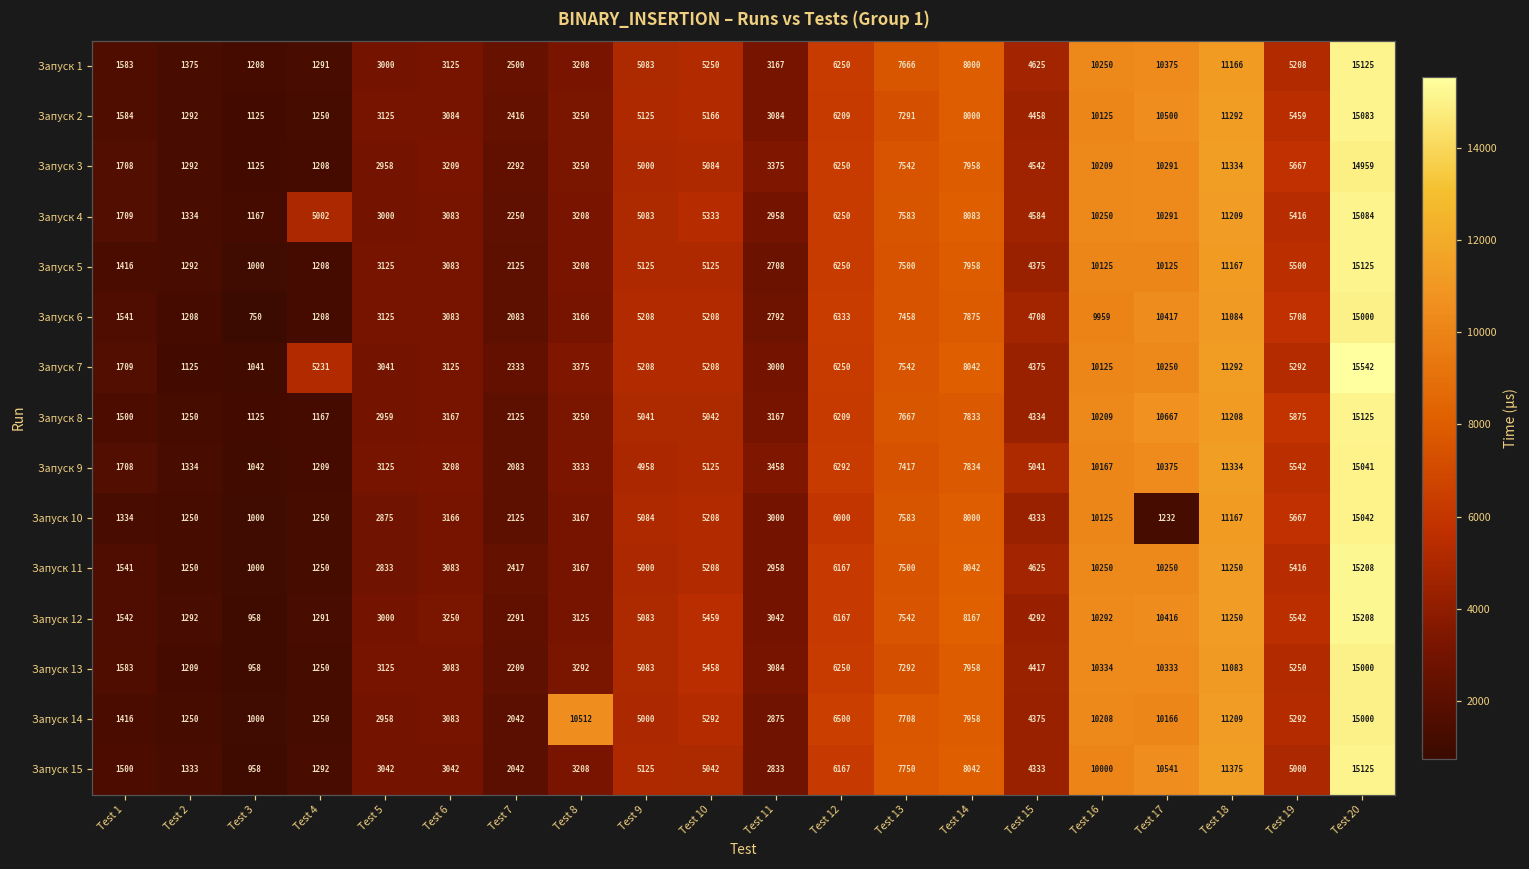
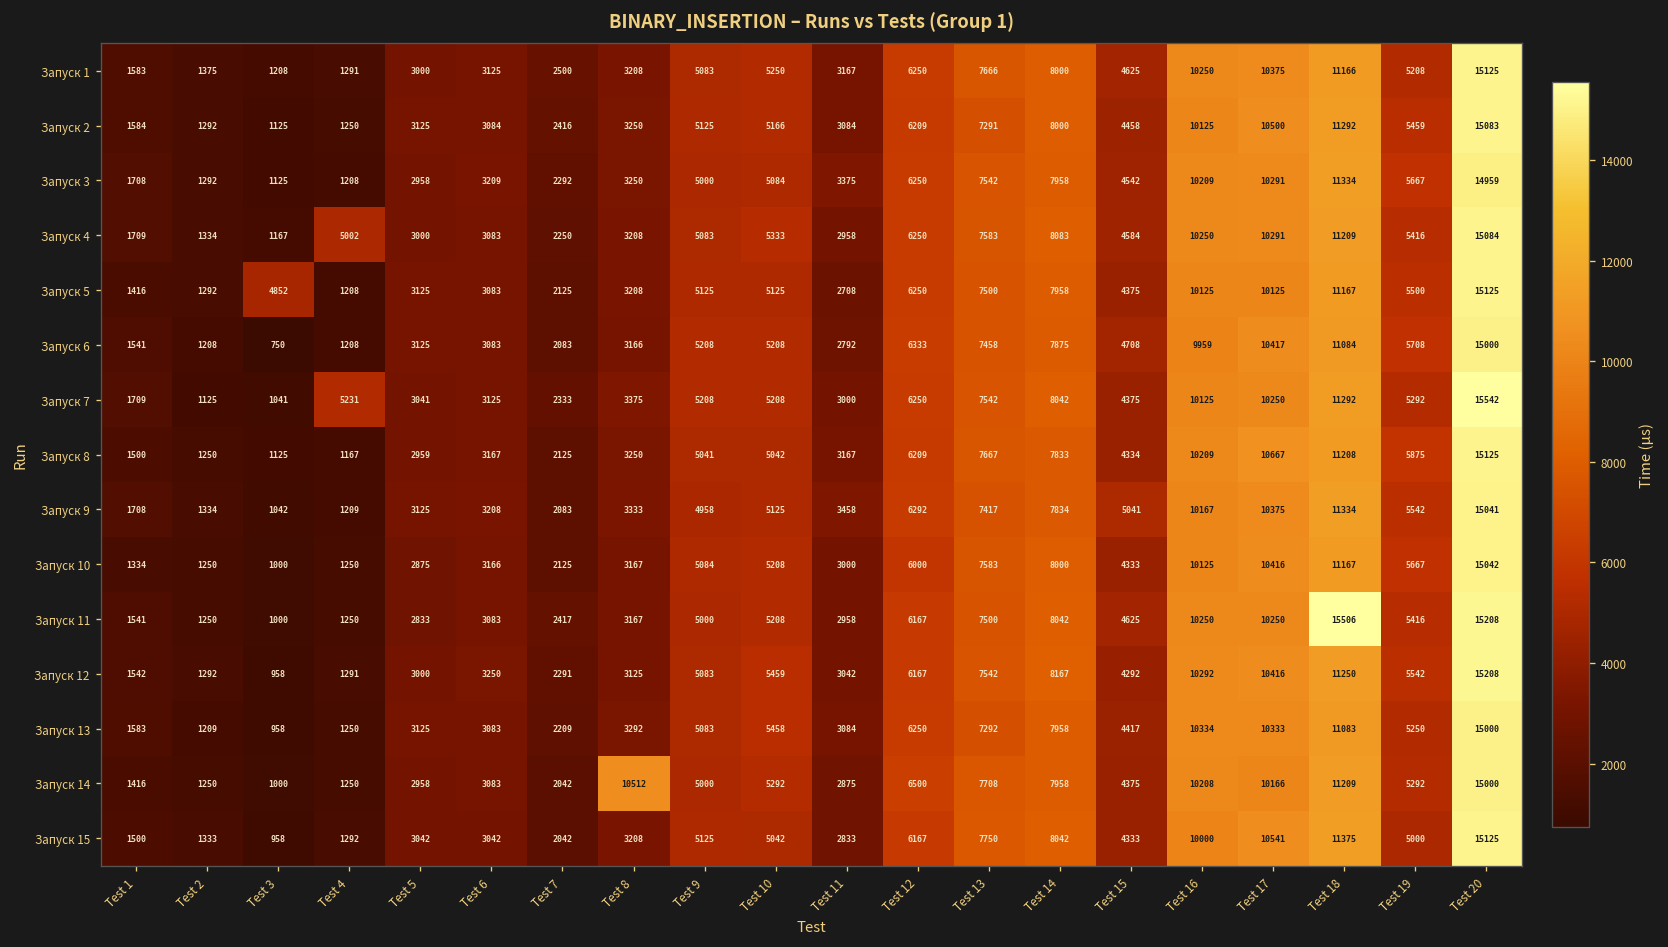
  {
    "Запуск 5": {
      "Test 1": 1416,
      "Test 2": 1292,
-     "Test 3": 1000,
+     "Test 3": 4852,
      "Test 4": 1208,
      "Test 5": 3125,
      "Test 6": 3083,
      "Test 7": 2125,
      "Test 8": 3208,
      "Test 9": 5125,
      "Test 10": 5125,
      "Test 11": 2708,
      "Test 12": 6250,
      "Test 13": 7500,
      "Test 14": 7958,
      "Test 15": 4375,
      "Test 16": 10125,
      "Test 17": 10125,
      "Test 18": 11167,
      "Test 19": 5500,
      "Test 20": 15125
    },
    "Запуск 10": {
      "Test 1": 1334,
      "Test 2": 1250,
      "Test 3": 1000,
      "Test 4": 1250,
      "Test 5": 2875,
      "Test 6": 3166,
      "Test 7": 2125,
      "Test 8": 3167,
      "Test 9": 5084,
      "Test 10": 5208,
      "Test 11": 3000,
      "Test 12": 6000,
      "Test 13": 7583,
      "Test 14": 8000,
      "Test 15": 4333,
      "Test 16": 10125,
-     "Test 17": 1232,
+     "Test 17": 10416,
      "Test 18": 11167,
      "Test 19": 5667,
      "Test 20": 15042
    },
    "Запуск 11": {
      "Test 1": 1541,
      "Test 2": 1250,
      "Test 3": 1000,
      "Test 4": 1250,
      "Test 5": 2833,
      "Test 6": 3083,
      "Test 7": 2417,
      "Test 8": 3167,
      "Test 9": 5000,
      "Test 10": 5208,
      "Test 11": 2958,
      "Test 12": 6167,
      "Test 13": 7500,
      "Test 14": 8042,
      "Test 15": 4625,
      "Test 16": 10250,
      "Test 17": 10250,
-     "Test 18": 11250,
+     "Test 18": 15506,
      "Test 19": 5416,
      "Test 20": 15208
    }
  }
